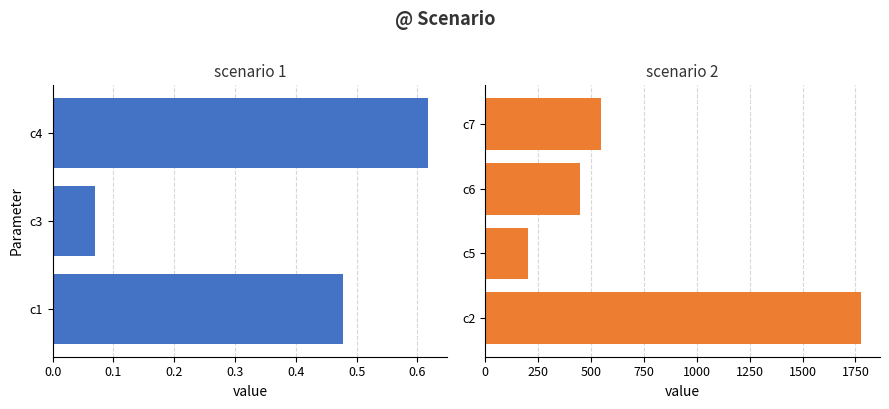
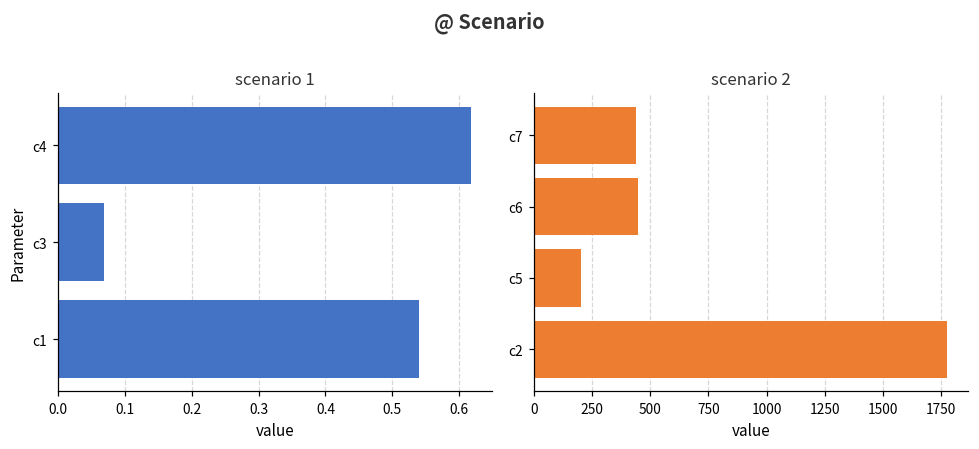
  {
    "scenario 1": {
      "c4": 0.62,
      "c3": 0.07,
-     "c1": 0.48
+     "c1": 0.54
    },
    "scenario 2": {
-     "c7": 550,
+     "c7": 440,
      "c6": 450,
      "c5": 200,
      "c2": 1780
    }
  }
